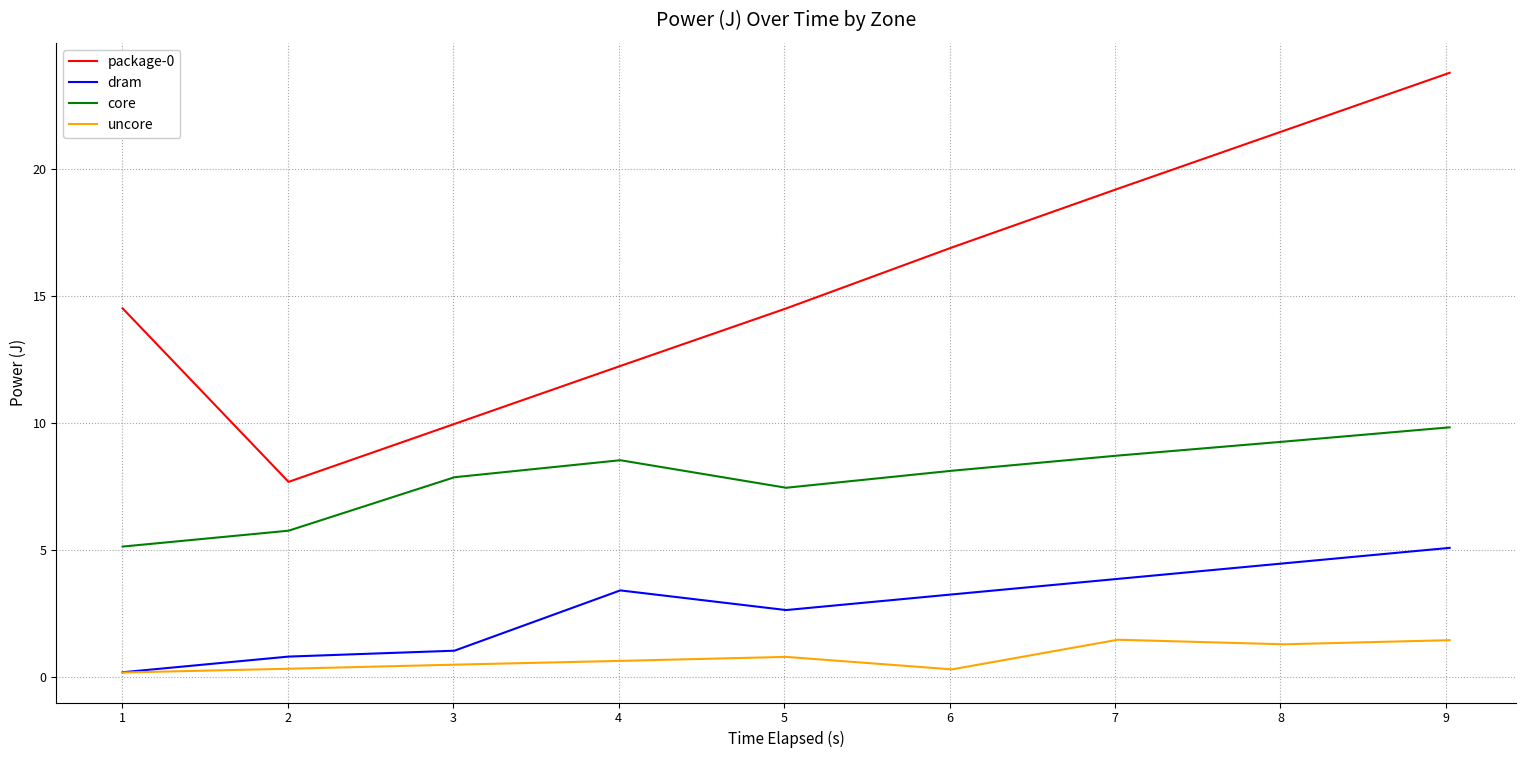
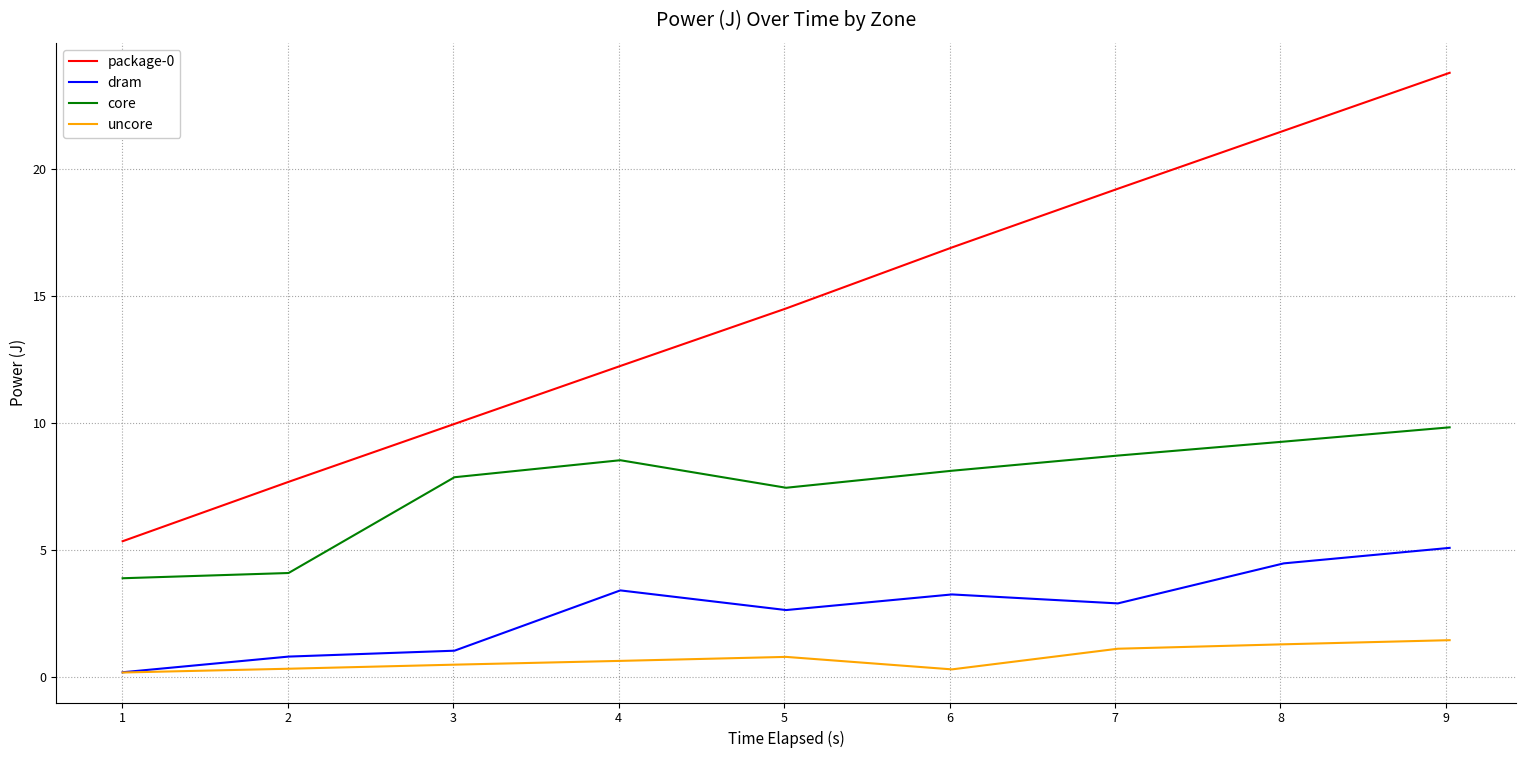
  {
    "package-0": {
-     "1": 14.5,
+     "1": 5.3,
      "2": 7.7,
      "3": 10.0,
      "4": 12.2,
      "5": 14.5,
      "6": 16.9,
      "7": 19.2
    },
    "dram": {
      "2": 0.8,
      "3": 1.0,
      "4": 3.4,
      "5": 2.6,
      "6": 3.2,
-     "7": 3.9
+     "7": 2.9
    },
    "core": {
-     "1": 5.1,
-     "2": 5.8,
+     "1": 3.9,
+     "2": 4.1,
      "3": 7.9,
      "4": 8.5,
      "5": 7.4,
      "6": 8.1,
      "7": 8.7
    },
    "uncore": {
      "2": 0.3,
      "3": 0.5,
      "4": 0.6,
      "5": 0.8,
      "6": 0.3,
-     "7": 1.5
+     "7": 1.1
    }
  }
